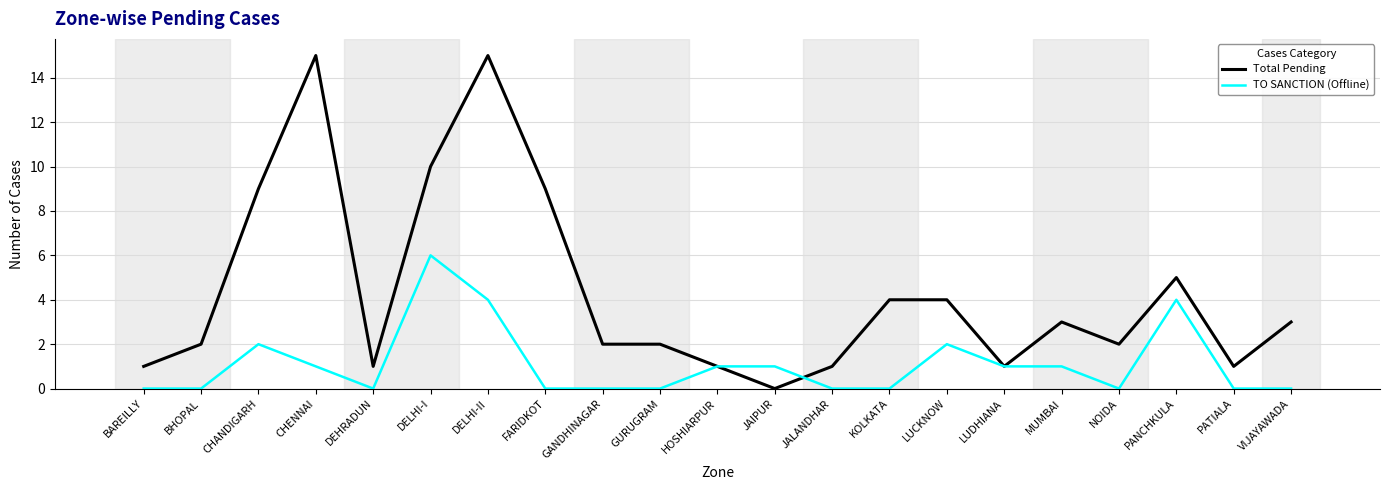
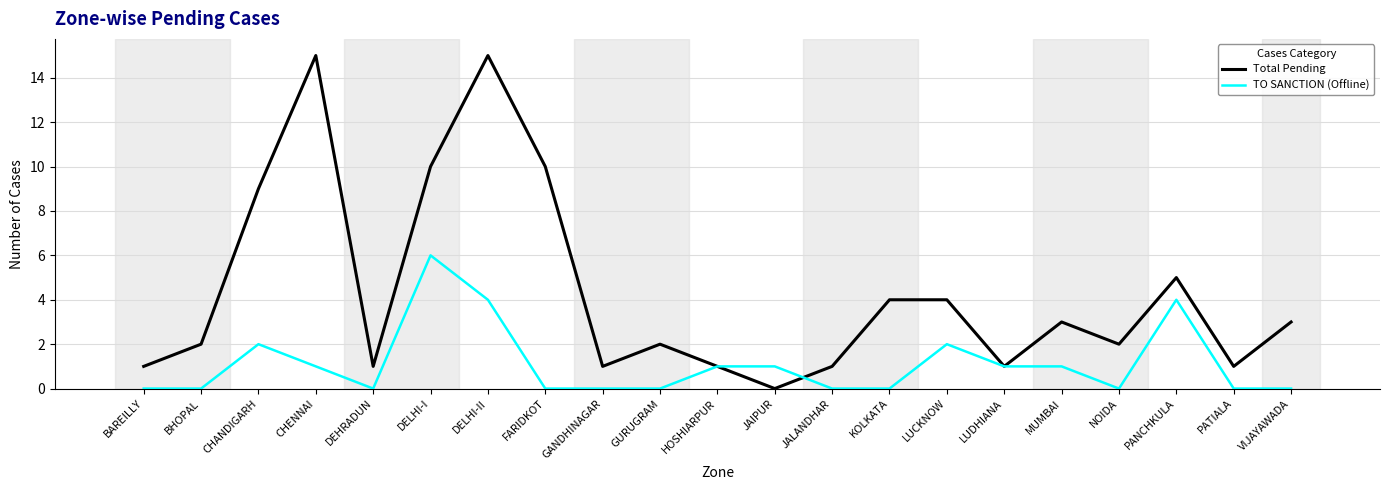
  {
    "Total Pending": {
      "BAREILLY": 1,
      "BHOPAL": 2,
      "CHANDIGARH": 9,
      "CHENNAI": 15,
      "DEHRADUN": 1,
      "DELHI-I": 10,
      "DELHI-II": 15,
-     "FARIDKOT": 9,
-     "GANDHINAGAR": 2,
+     "FARIDKOT": 10,
+     "GANDHINAGAR": 1,
      "GURUGRAM": 2,
      "JAIPUR": 0,
      "JALANDHAR": 1,
      "KOLKATA": 4,
      "LUCKNOW": 4,
      "MUMBAI": 3,
      "NOIDA": 2,
      "PANCHKULA": 5,
      "PATIALA": 1,
      "VIJAYAWADA": 3
    },
    "TO SANCTION (Offline)": {
      "BAREILLY": 0,
      "BHOPAL": 0,
      "CHANDIGARH": 2,
      "CHENNAI": 1,
      "DEHRADUN": 0,
      "DELHI-I": 6,
      "DELHI-II": 4,
      "FARIDKOT": 0,
      "GANDHINAGAR": 0,
      "GURUGRAM": 0,
      "JAIPUR": 1,
      "JALANDHAR": 0,
      "KOLKATA": 0,
      "LUCKNOW": 2,
      "MUMBAI": 1,
      "NOIDA": 0,
      "PANCHKULA": 4,
      "PATIALA": 0,
      "VIJAYAWADA": 0
    }
  }
